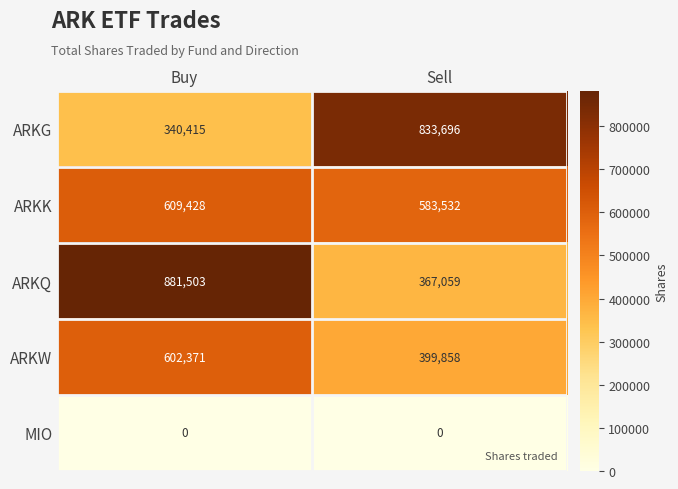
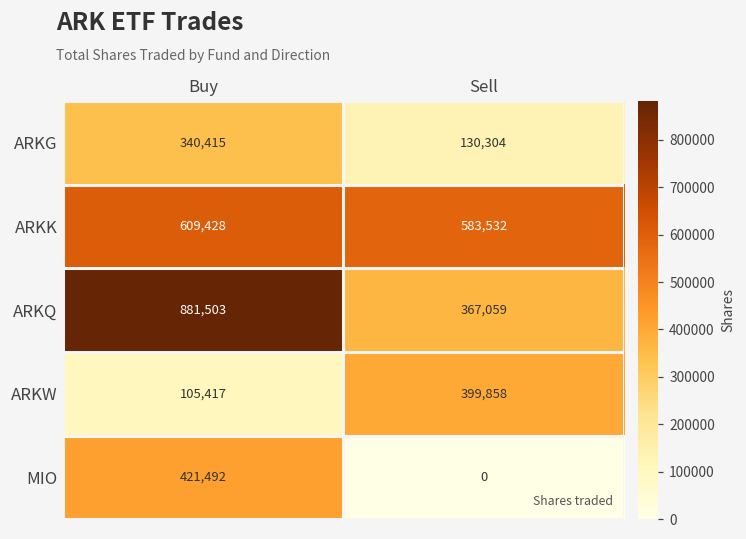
  {
    "ARKG": {
      "Buy": "340,415",
-     "Sell": "833,696"
+     "Sell": "130,304"
    },
    "ARKK": {
      "Buy": "609,428",
      "Sell": "583,532"
    },
    "ARKQ": {
      "Buy": "881,503",
      "Sell": "367,059"
    },
    "ARKW": {
-     "Buy": "602,371",
+     "Buy": "105,417",
      "Sell": "399,858"
    },
    "MIO": {
-     "Buy": "0",
+     "Buy": "421,492",
      "Sell": "0"
    }
  }
